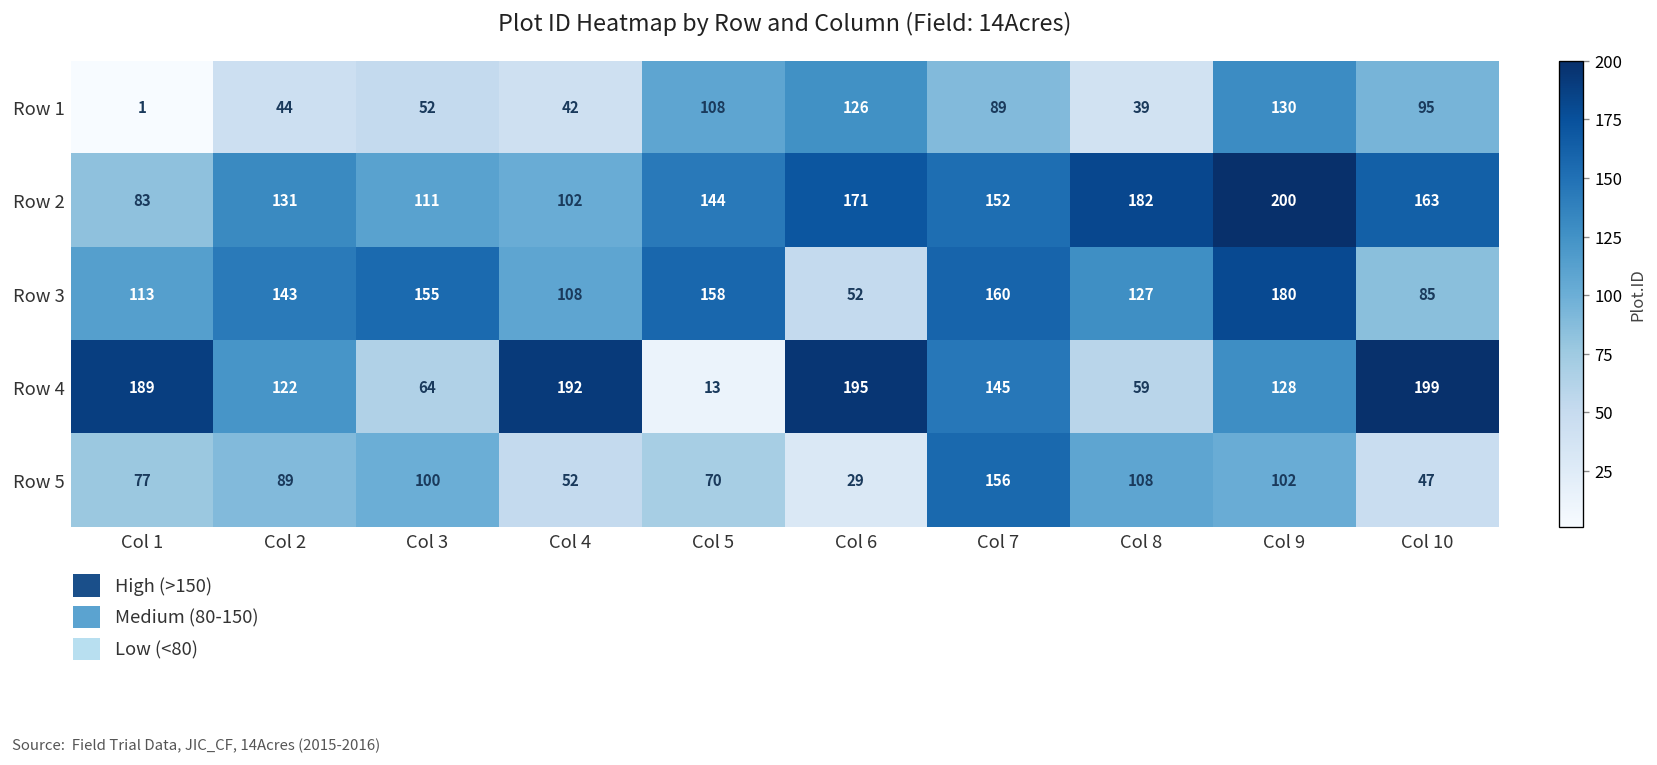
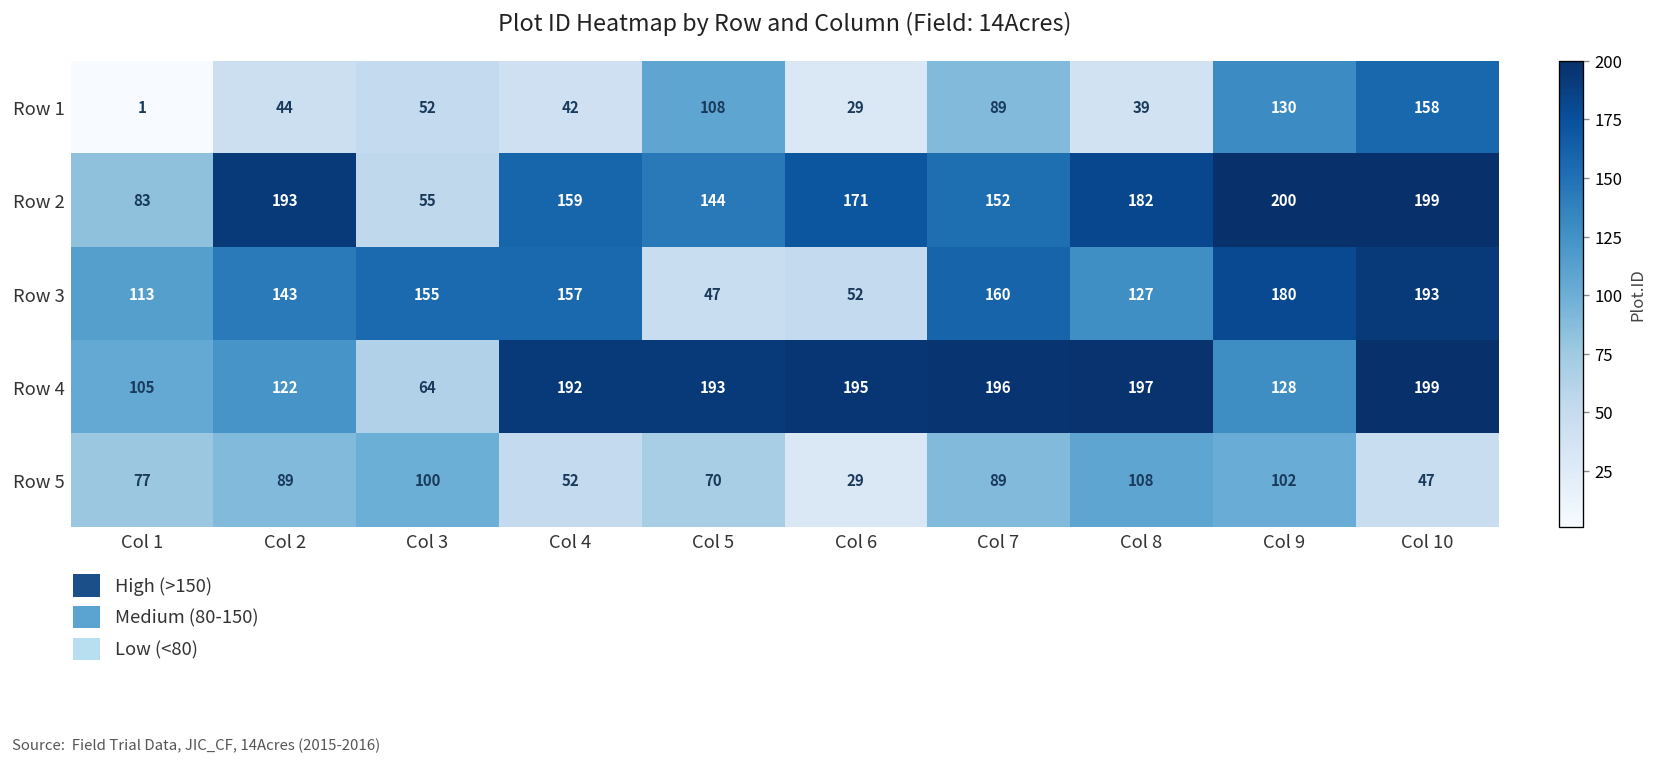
  {
    "Row 1": {
      "Col 1": 1,
      "Col 2": 44,
      "Col 3": 52,
      "Col 4": 42,
      "Col 5": 108,
-     "Col 6": 126,
+     "Col 6": 29,
      "Col 7": 89,
      "Col 8": 39,
      "Col 9": 130,
-     "Col 10": 95
+     "Col 10": 158
    },
    "Row 2": {
      "Col 1": 83,
-     "Col 2": 131,
-     "Col 3": 111,
-     "Col 4": 102,
+     "Col 2": 193,
+     "Col 3": 55,
+     "Col 4": 159,
      "Col 5": 144,
      "Col 6": 171,
      "Col 7": 152,
      "Col 8": 182,
      "Col 9": 200,
-     "Col 10": 163
+     "Col 10": 199
    },
    "Row 3": {
      "Col 1": 113,
      "Col 2": 143,
      "Col 3": 155,
-     "Col 4": 108,
-     "Col 5": 158,
+     "Col 4": 157,
+     "Col 5": 47,
      "Col 6": 52,
      "Col 7": 160,
      "Col 8": 127,
      "Col 9": 180,
-     "Col 10": 85
+     "Col 10": 193
    },
    "Row 4": {
-     "Col 1": 189,
+     "Col 1": 105,
      "Col 2": 122,
      "Col 3": 64,
      "Col 4": 192,
-     "Col 5": 13,
+     "Col 5": 193,
      "Col 6": 195,
-     "Col 7": 145,
-     "Col 8": 59,
+     "Col 7": 196,
+     "Col 8": 197,
      "Col 9": 128,
      "Col 10": 199
    },
    "Row 5": {
      "Col 1": 77,
      "Col 2": 89,
      "Col 3": 100,
      "Col 4": 52,
      "Col 5": 70,
      "Col 6": 29,
-     "Col 7": 156,
+     "Col 7": 89,
      "Col 8": 108,
      "Col 9": 102,
      "Col 10": 47
    }
  }
